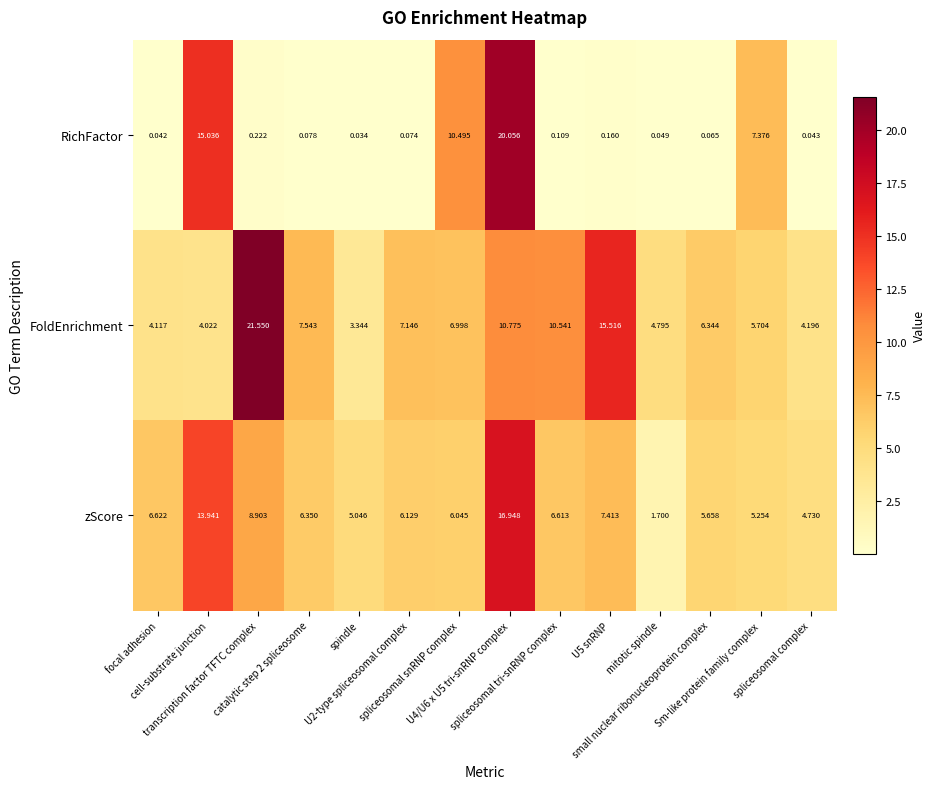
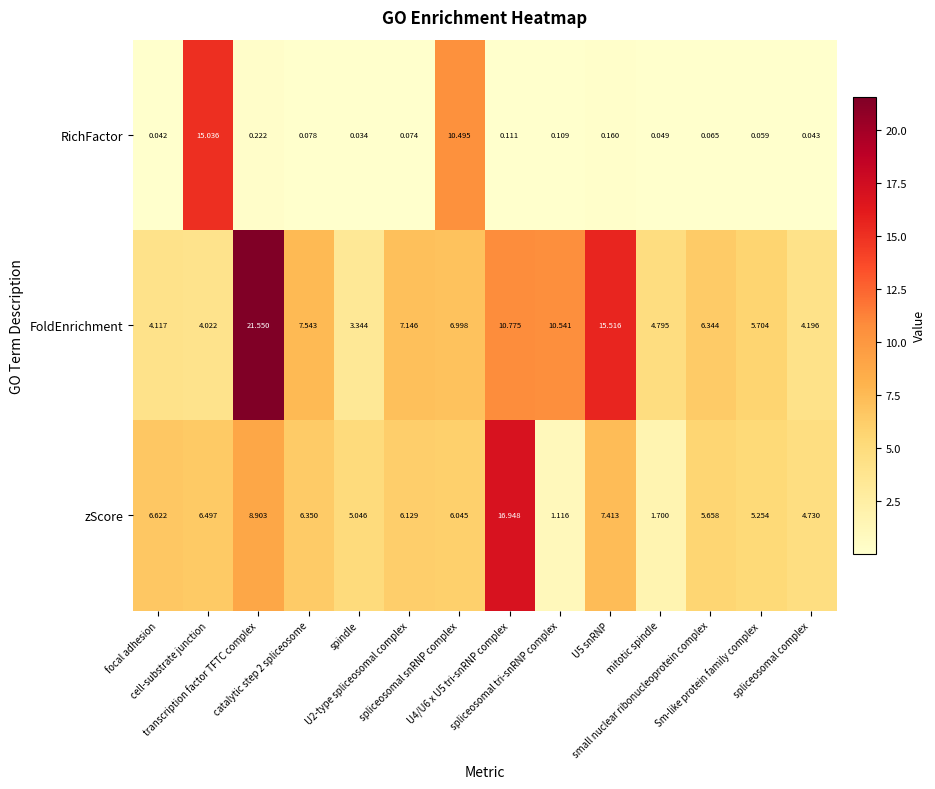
  {
    "RichFactor": {
      "focal adhesion": 0.042,
      "cell-substrate junction": 15.036,
      "transcription factor TFTC complex": 0.222,
      "catalytic step 2 spliceosome": 0.078,
      "spindle": 0.034,
      "U2-type spliceosomal complex": 0.074,
      "spliceosomal snRNP complex": 10.495,
-     "U4/U6 x U5 tri-snRNP complex": 20.056,
+     "U4/U6 x U5 tri-snRNP complex": 0.111,
      "spliceosomal tri-snRNP complex": 0.109,
      "U5 snRNP": 0.160,
      "mitotic spindle": 0.049,
      "small nuclear ribonucleoprotein complex": 0.065,
-     "Sm-like protein family complex": 7.376,
+     "Sm-like protein family complex": 0.059,
      "spliceosomal complex": 0.043
    },
    "FoldEnrichment": {
      "focal adhesion": 4.117,
      "cell-substrate junction": 4.022,
      "transcription factor TFTC complex": 21.550,
      "catalytic step 2 spliceosome": 7.543,
      "spindle": 3.344,
      "U2-type spliceosomal complex": 7.146,
      "spliceosomal snRNP complex": 6.998,
      "U4/U6 x U5 tri-snRNP complex": 10.775,
      "spliceosomal tri-snRNP complex": 10.541,
      "U5 snRNP": 15.516,
      "mitotic spindle": 4.795,
      "small nuclear ribonucleoprotein complex": 6.344,
      "Sm-like protein family complex": 5.704,
      "spliceosomal complex": 4.196
    },
    "zScore": {
      "focal adhesion": 6.622,
-     "cell-substrate junction": 13.941,
+     "cell-substrate junction": 6.497,
      "transcription factor TFTC complex": 8.903,
      "catalytic step 2 spliceosome": 6.350,
      "spindle": 5.046,
      "U2-type spliceosomal complex": 6.129,
      "spliceosomal snRNP complex": 6.045,
      "U4/U6 x U5 tri-snRNP complex": 16.948,
-     "spliceosomal tri-snRNP complex": 6.613,
+     "spliceosomal tri-snRNP complex": 1.116,
      "U5 snRNP": 7.413,
      "mitotic spindle": 1.700,
      "small nuclear ribonucleoprotein complex": 5.658,
      "Sm-like protein family complex": 5.254,
      "spliceosomal complex": 4.730
    }
  }
